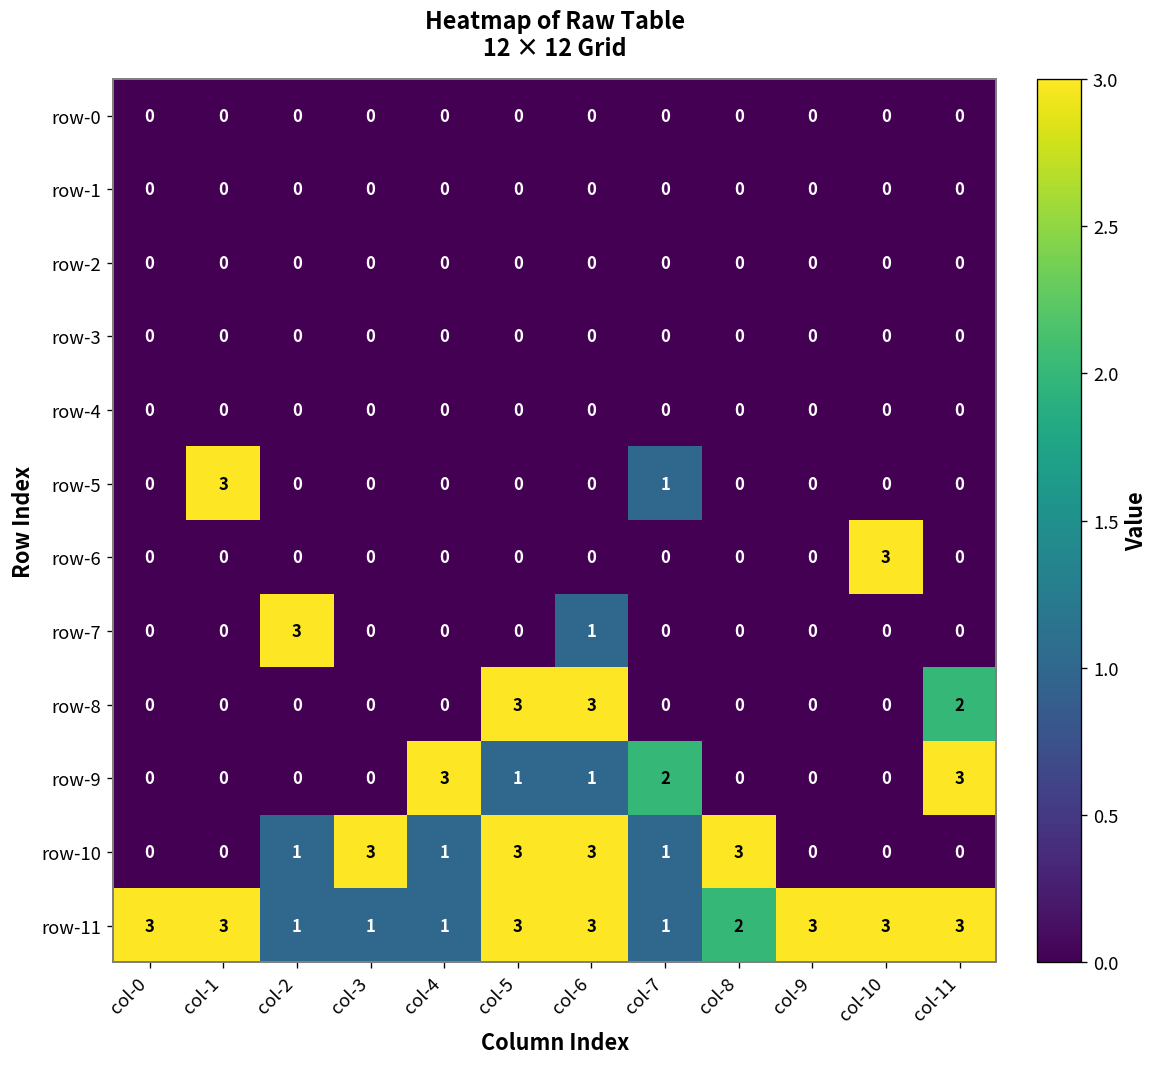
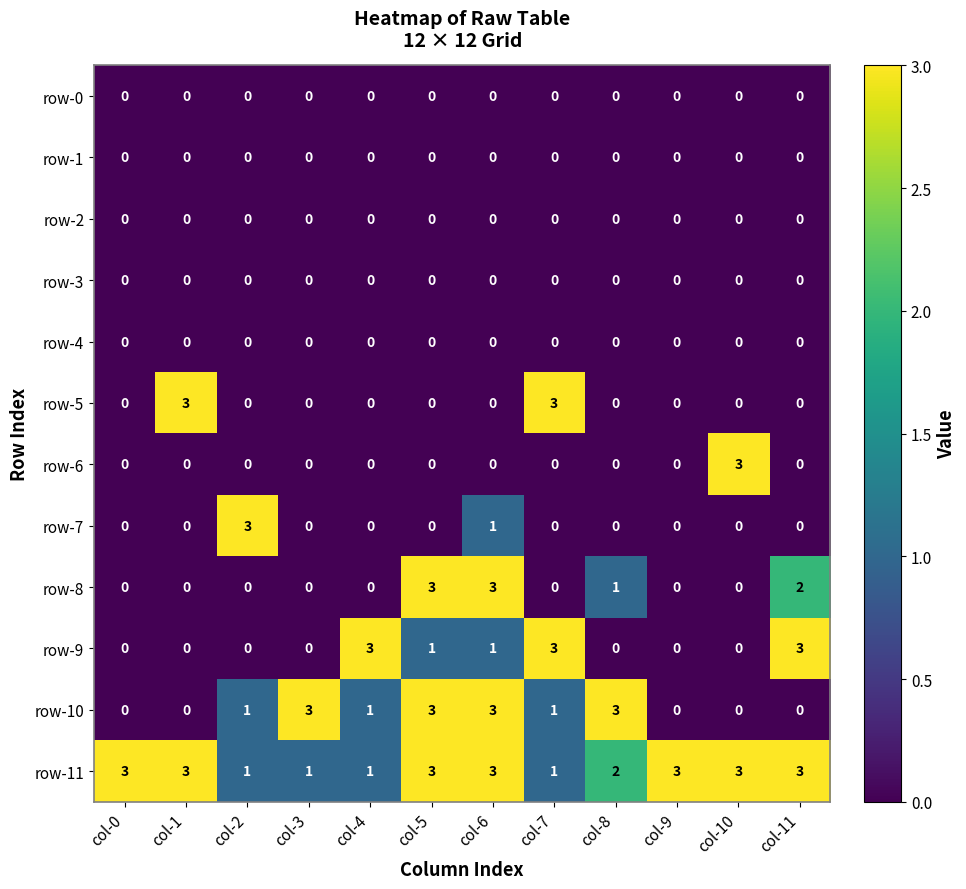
  {
    "row-0": {
      "col-0": 0,
      "col-1": 0,
      "col-2": 0,
      "col-3": 0,
      "col-4": 0,
      "col-5": 0,
      "col-6": 0,
      "col-7": 0,
      "col-8": 0,
      "col-9": 0,
      "col-10": 0,
      "col-11": 0
    },
    "row-1": {
      "col-0": 0,
      "col-1": 0,
      "col-2": 0,
      "col-3": 0,
      "col-4": 0,
      "col-5": 0,
      "col-6": 0,
      "col-7": 0,
      "col-8": 0,
      "col-9": 0,
      "col-10": 0,
      "col-11": 0
    },
    "row-2": {
      "col-0": 0,
      "col-1": 0,
      "col-2": 0,
      "col-3": 0,
      "col-4": 0,
      "col-5": 0,
      "col-6": 0,
      "col-7": 0,
      "col-8": 0,
      "col-9": 0,
      "col-10": 0,
      "col-11": 0
    },
    "row-3": {
      "col-0": 0,
      "col-1": 0,
      "col-2": 0,
      "col-3": 0,
      "col-4": 0,
      "col-5": 0,
      "col-6": 0,
      "col-7": 0,
      "col-8": 0,
      "col-9": 0,
      "col-10": 0,
      "col-11": 0
    },
    "row-4": {
      "col-0": 0,
      "col-1": 0,
      "col-2": 0,
      "col-3": 0,
      "col-4": 0,
      "col-5": 0,
      "col-6": 0,
      "col-7": 0,
      "col-8": 0,
      "col-9": 0,
      "col-10": 0,
      "col-11": 0
    },
    "row-5": {
      "col-0": 0,
      "col-1": 3,
      "col-2": 0,
      "col-3": 0,
      "col-4": 0,
      "col-5": 0,
      "col-6": 0,
-     "col-7": 1,
+     "col-7": 3,
      "col-8": 0,
      "col-9": 0,
      "col-10": 0,
      "col-11": 0
    },
    "row-6": {
      "col-0": 0,
      "col-1": 0,
      "col-2": 0,
      "col-3": 0,
      "col-4": 0,
      "col-5": 0,
      "col-6": 0,
      "col-7": 0,
      "col-8": 0,
      "col-9": 0,
      "col-10": 3,
      "col-11": 0
    },
    "row-7": {
      "col-0": 0,
      "col-1": 0,
      "col-2": 3,
      "col-3": 0,
      "col-4": 0,
      "col-5": 0,
      "col-6": 1,
      "col-7": 0,
      "col-8": 0,
      "col-9": 0,
      "col-10": 0,
      "col-11": 0
    },
    "row-8": {
      "col-0": 0,
      "col-1": 0,
      "col-2": 0,
      "col-3": 0,
      "col-4": 0,
      "col-5": 3,
      "col-6": 3,
      "col-7": 0,
-     "col-8": 0,
+     "col-8": 1,
      "col-9": 0,
      "col-10": 0,
      "col-11": 2
    },
    "row-9": {
      "col-0": 0,
      "col-1": 0,
      "col-2": 0,
      "col-3": 0,
      "col-4": 3,
      "col-5": 1,
      "col-6": 1,
-     "col-7": 2,
+     "col-7": 3,
      "col-8": 0,
      "col-9": 0,
      "col-10": 0,
      "col-11": 3
    },
    "row-10": {
      "col-0": 0,
      "col-1": 0,
      "col-2": 1,
      "col-3": 3,
      "col-4": 1,
      "col-5": 3,
      "col-6": 3,
      "col-7": 1,
      "col-8": 3,
      "col-9": 0,
      "col-10": 0,
      "col-11": 0
    },
    "row-11": {
      "col-0": 3,
      "col-1": 3,
      "col-2": 1,
      "col-3": 1,
      "col-4": 1,
      "col-5": 3,
      "col-6": 3,
      "col-7": 1,
      "col-8": 2,
      "col-9": 3,
      "col-10": 3,
      "col-11": 3
    }
  }
